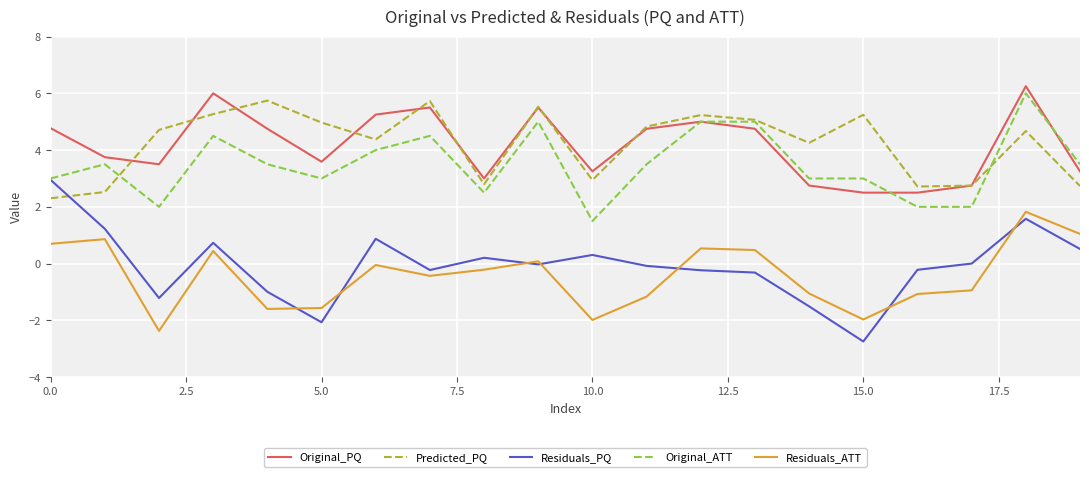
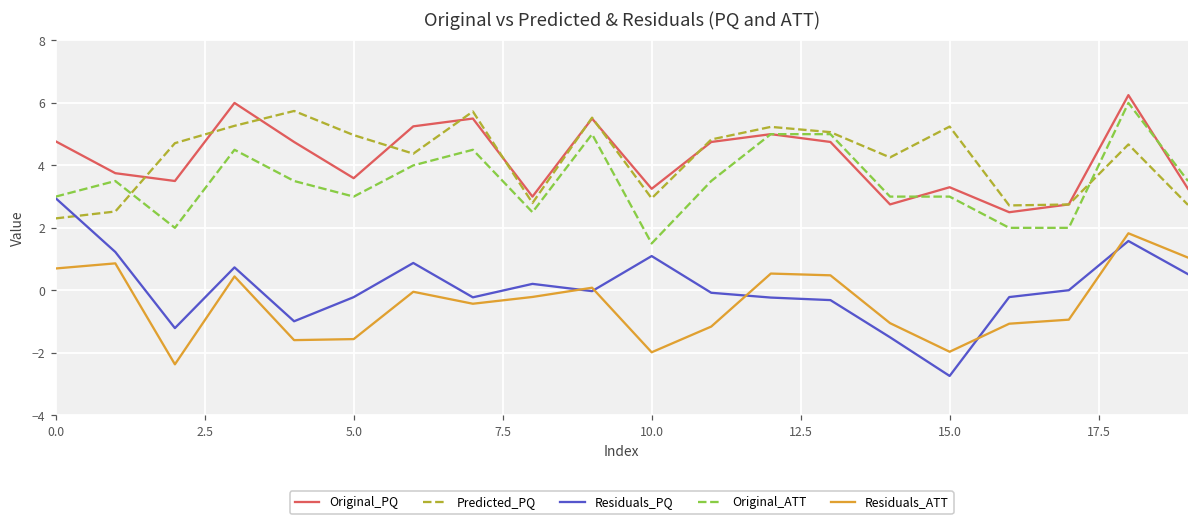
  {
    "Original_PQ": {
      "0.0": 4.8,
      "5.0": 3.6,
      "10.0": 3.3,
-     "15.0": 2.5
+     "15.0": 3.3
    },
    "Residuals_PQ": {
-     "5.0": -2.1,
-     "10.0": 0.3,
+     "5.0": -0.2,
+     "10.0": 1.1,
      "15.0": -2.7
    }
  }
